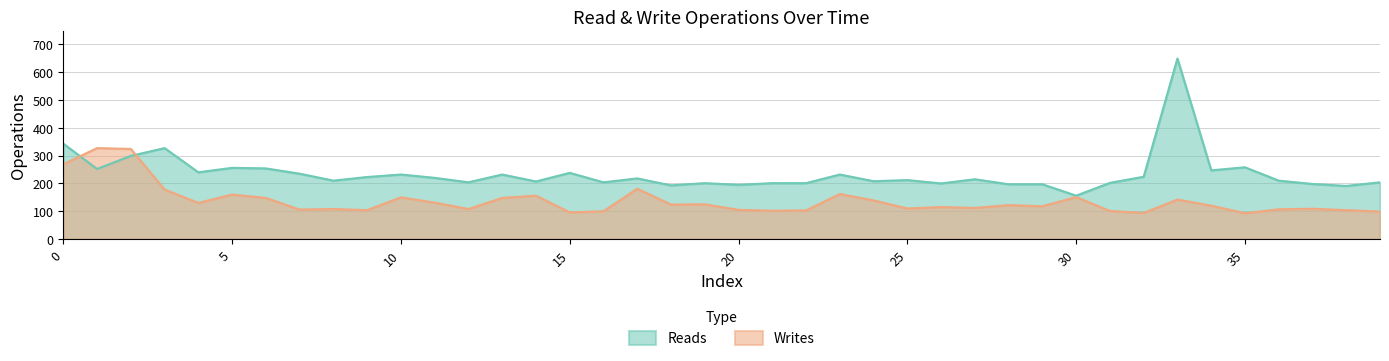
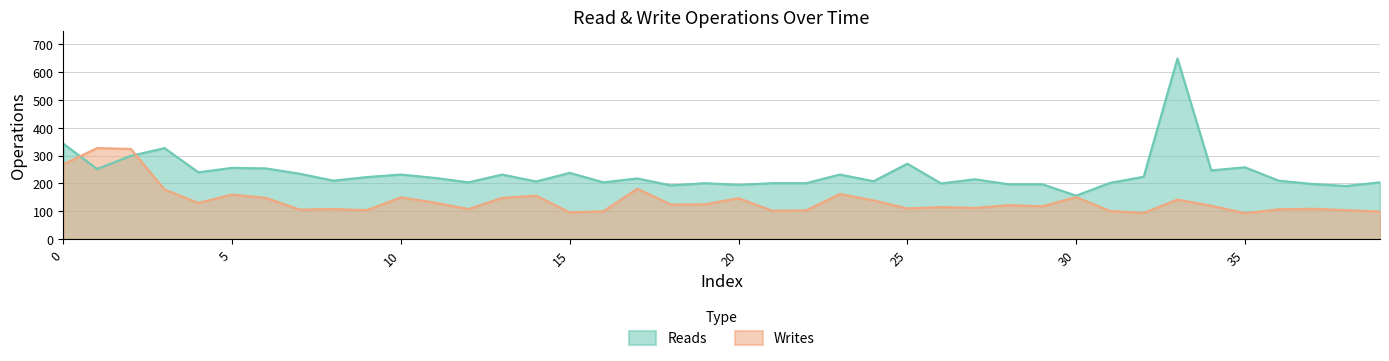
  {
    "Reads": {
      "0": 340,
      "5": 260,
      "10": 230,
      "15": 240,
      "20": 200,
-     "25": 210,
+     "25": 270,
      "35": 260
    },
    "Writes": {
      "0": 270,
      "5": 160,
      "10": 150,
      "15": 100,
-     "20": 110,
+     "20": 150,
      "25": 110,
      "35": 90
    }
  }
